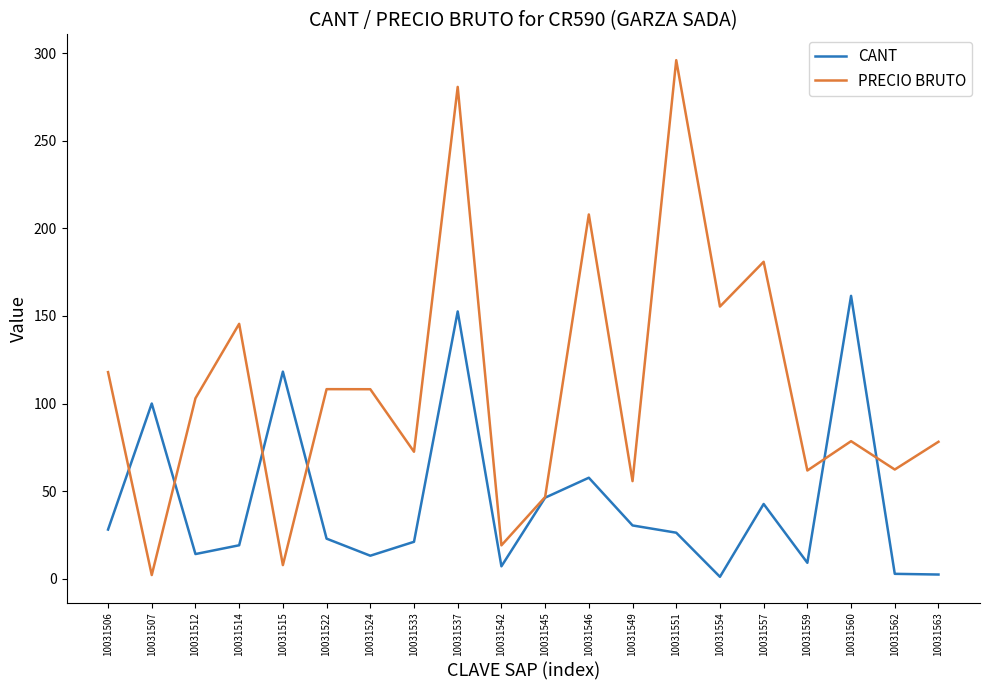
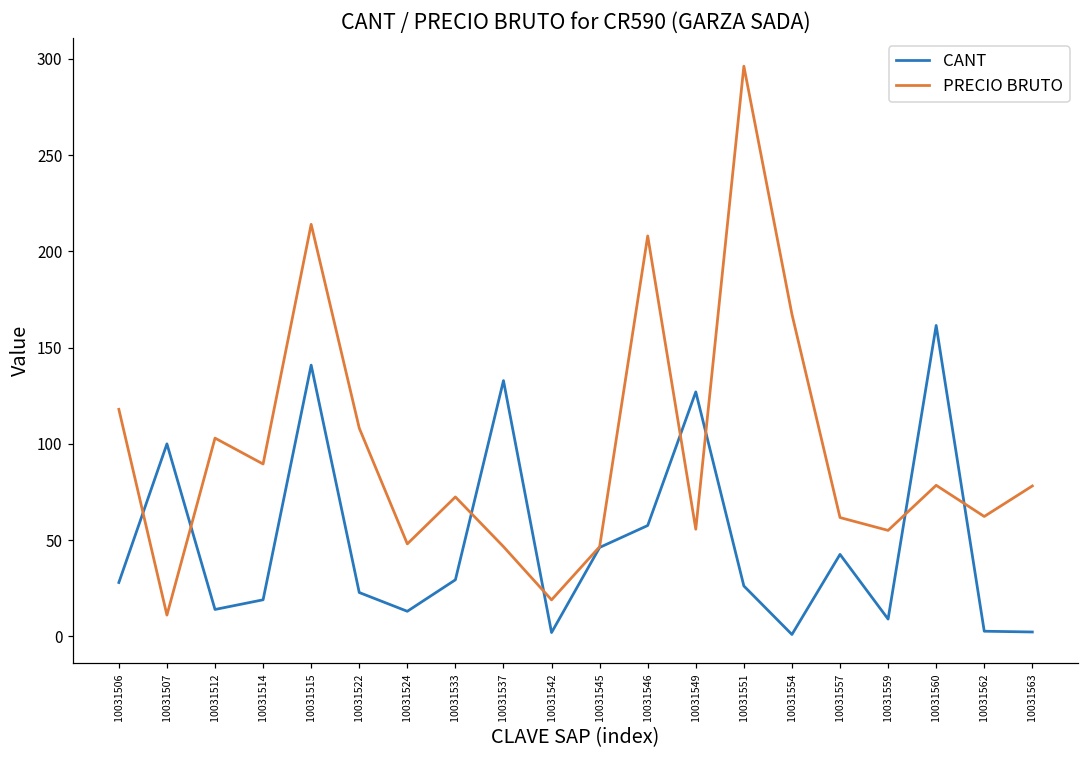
  {
    "CANT": {
      "10031506": 28,
      "10031507": 100,
      "10031512": 14,
      "10031514": 19,
-     "10031515": 118,
+     "10031515": 141,
      "10031522": 23,
      "10031524": 13,
-     "10031533": 21,
-     "10031537": 153,
-     "10031542": 7,
+     "10031533": 29,
+     "10031537": 133,
+     "10031542": 2,
      "10031546": 58,
-     "10031549": 30,
+     "10031549": 127,
      "10031551": 26,
      "10031554": 1,
      "10031557": 43,
      "10031559": 9,
      "10031560": 162,
      "10031562": 3,
      "10031563": 2
    },
    "PRECIO BRUTO": {
      "10031506": 118,
-     "10031507": 2,
+     "10031507": 11,
      "10031512": 103,
-     "10031514": 146,
-     "10031515": 8,
+     "10031514": 90,
+     "10031515": 214,
      "10031522": 108,
-     "10031524": 108,
+     "10031524": 48,
      "10031533": 72,
-     "10031537": 281,
+     "10031537": 47,
      "10031542": 19,
      "10031546": 208,
      "10031549": 56,
      "10031551": 296,
-     "10031554": 155,
-     "10031557": 181,
-     "10031559": 62,
+     "10031554": 167,
+     "10031557": 62,
+     "10031559": 55,
      "10031560": 78,
      "10031562": 62,
      "10031563": 78
    }
  }
